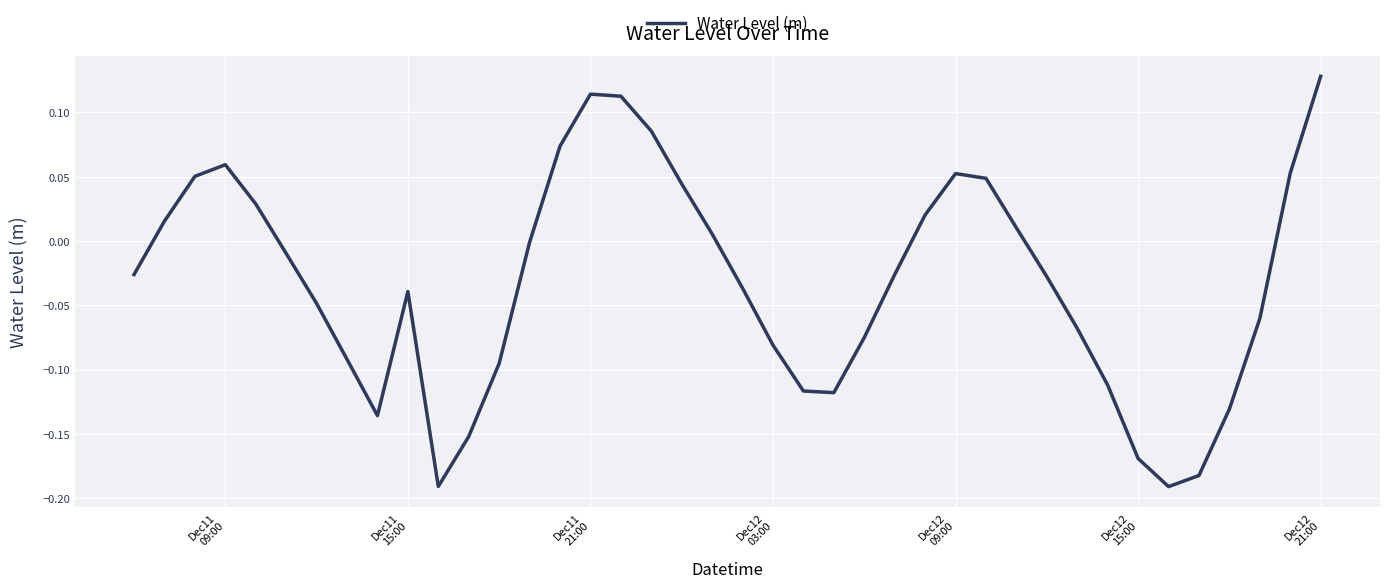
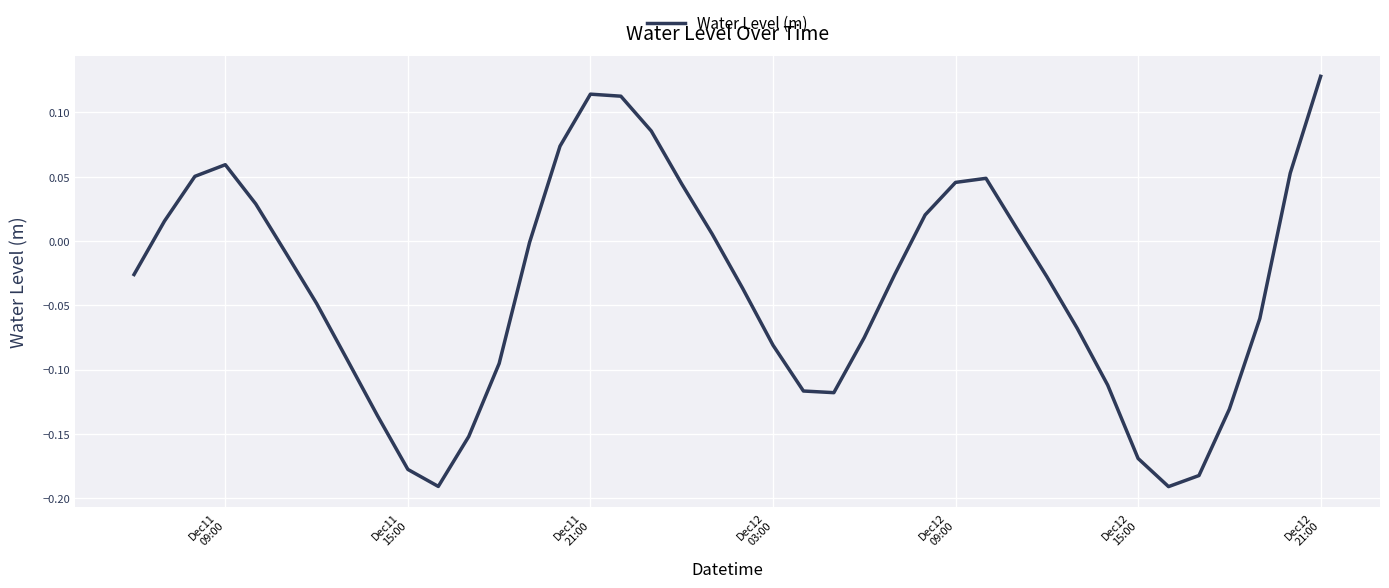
  {
    "Dec11 09:00": 0.059,
-   "Dec11 15:00": -0.039,
+   "Dec11 15:00": -0.177,
    "Dec11 21:00": 0.114,
    "Dec12 03:00": -0.081,
-   "Dec12 09:00": 0.052,
+   "Dec12 09:00": 0.046,
    "Dec12 15:00": -0.169,
    "Dec12 21:00": 0.128
  }
